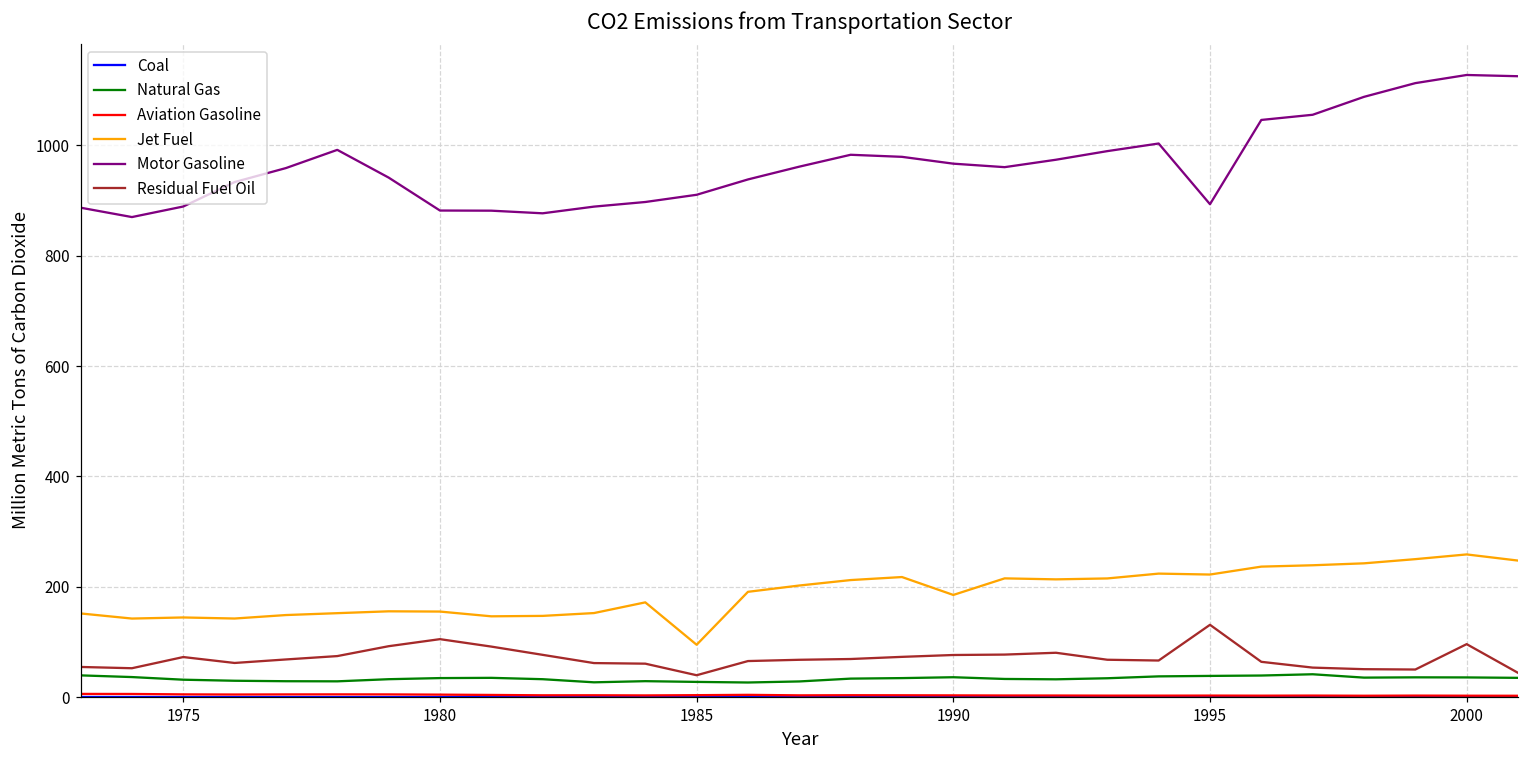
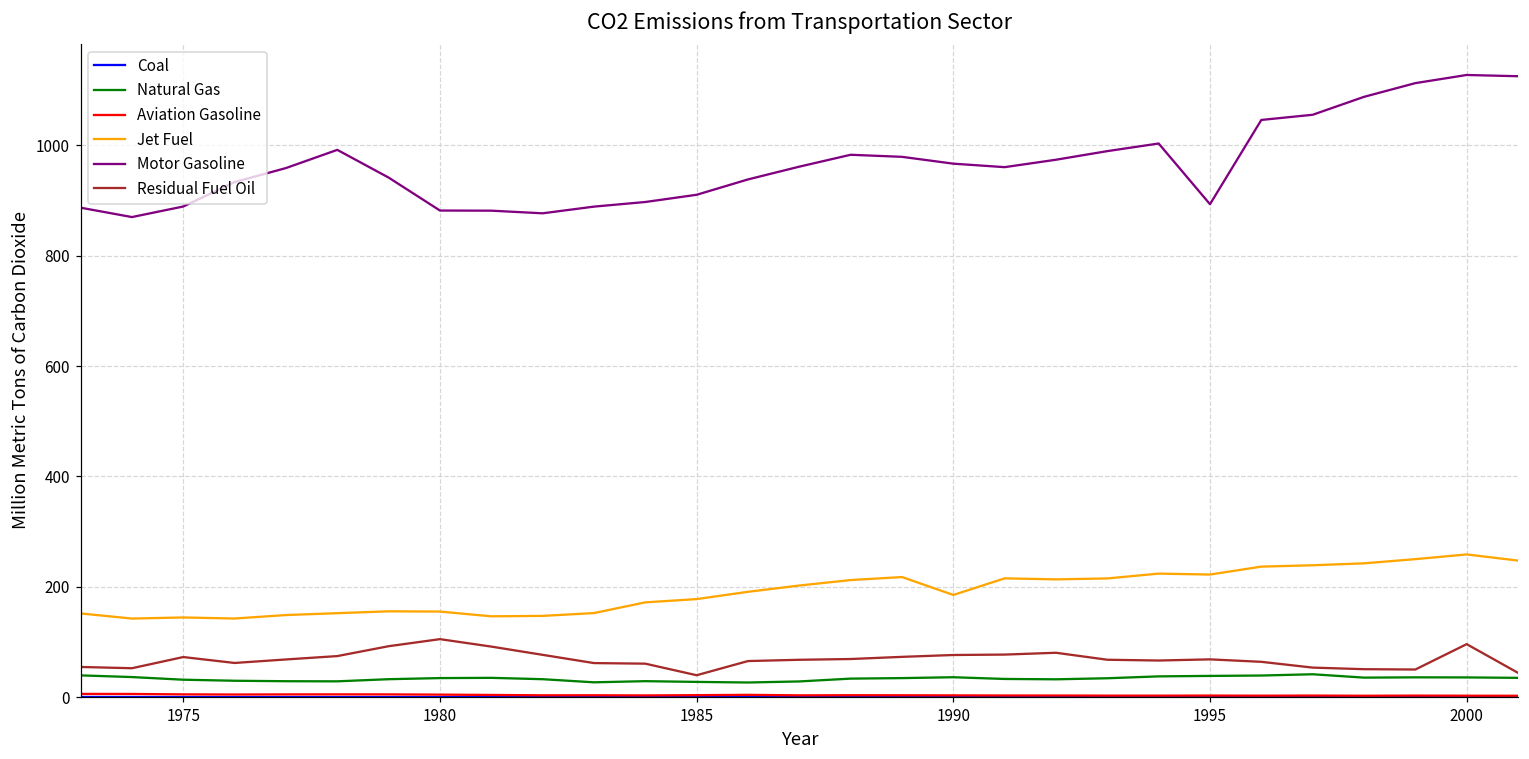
  {
    "Natural Gas": {
      "1975": 30,
      "1980": 30,
      "1985": 30,
      "1990": 40,
      "1995": 40,
      "2000": 40
    },
    "Jet Fuel": {
      "1975": 140,
      "1980": 160,
-     "1985": 90,
+     "1985": 180,
      "1990": 190,
      "1995": 220,
      "2000": 260
    },
    "Motor Gasoline": {
      "1975": 890,
      "1980": 880,
      "1985": 910,
      "1990": 970,
      "1995": 890,
      "2000": 1130
    },
    "Residual Fuel Oil": {
      "1975": 70,
      "1980": 110,
      "1985": 40,
      "1990": 80,
-     "1995": 130,
+     "1995": 70,
      "2000": 100
    }
  }
